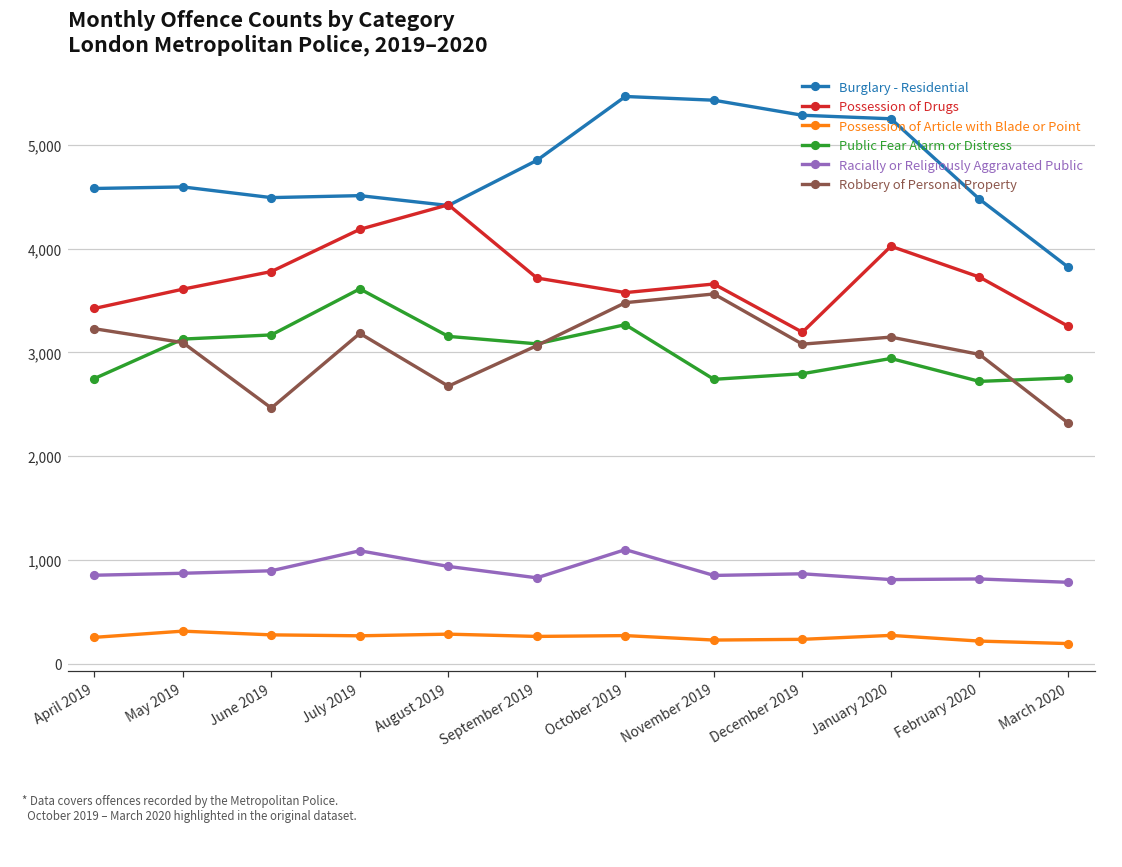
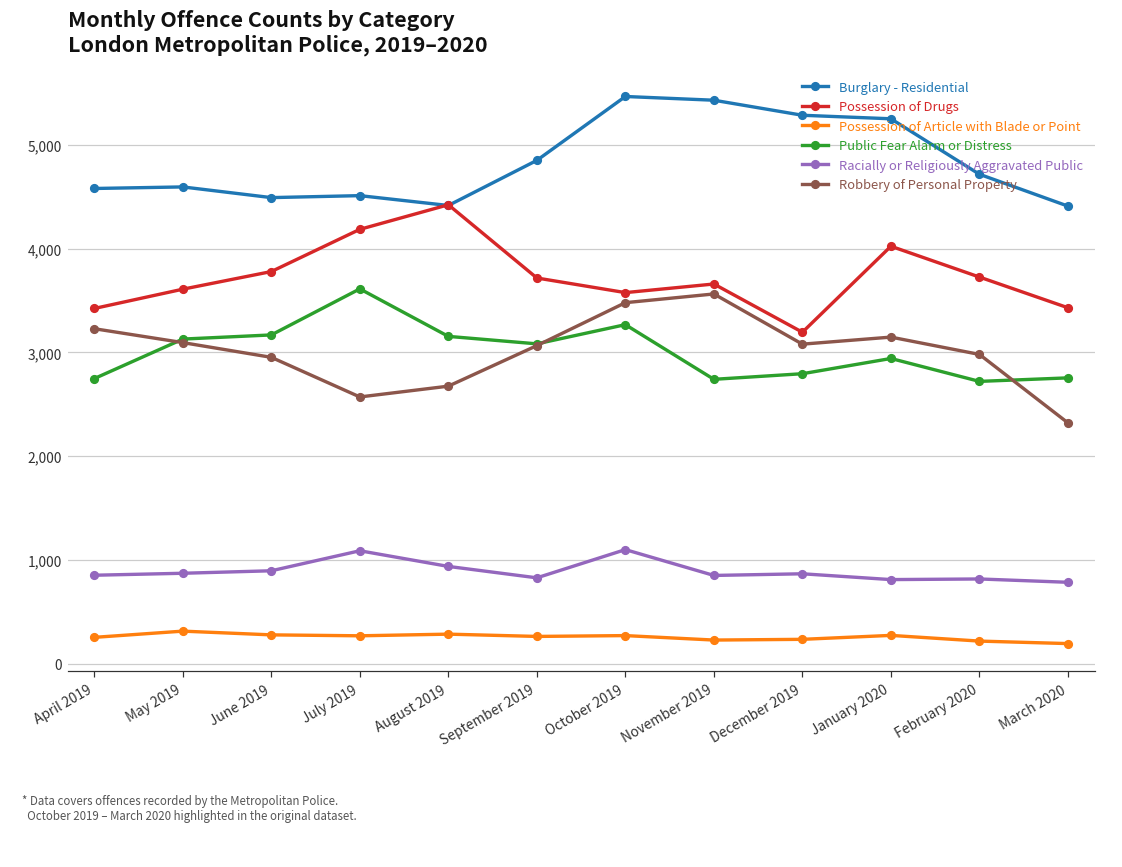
  {
    "Burglary - Residential": {
      "April 2019": "4,600",
      "May 2019": "4,600",
      "June 2019": "4,500",
      "July 2019": "4,500",
      "September 2019": "4,900",
      "October 2019": "5,500",
      "November 2019": "5,400",
      "December 2019": "5,300",
      "January 2020": "5,300",
-     "February 2020": "4,500",
-     "March 2020": "3,800"
+     "February 2020": "4,700",
+     "March 2020": "4,400"
    },
    "Possession of Drugs": {
      "April 2019": "3,400",
      "May 2019": "3,600",
      "June 2019": "3,800",
      "July 2019": "4,200",
      "September 2019": "3,700",
      "October 2019": "3,600",
      "November 2019": "3,700",
      "December 2019": "3,200",
      "January 2020": "4,000",
      "February 2020": "3,700",
-     "March 2020": "3,300"
+     "March 2020": "3,400"
    },
    "Possession of Article with Blade or Point": {
      "April 2019": "300",
      "May 2019": "300",
      "June 2019": "300",
      "July 2019": "300",
      "August 2019": "300",
      "September 2019": "300",
      "October 2019": "300",
      "November 2019": "200",
      "December 2019": "200",
      "January 2020": "300",
      "February 2020": "200",
      "March 2020": "200"
    },
    "Public Fear Alarm or Distress": {
      "April 2019": "2,700",
      "May 2019": "3,100",
      "June 2019": "3,200",
      "July 2019": "3,600",
      "August 2019": "3,200",
      "October 2019": "3,300",
      "November 2019": "2,700",
      "December 2019": "2,800",
      "January 2020": "2,900",
      "February 2020": "2,700",
      "March 2020": "2,800"
    },
    "Racially or Religiously Aggravated Public": {
      "April 2019": "900",
      "May 2019": "900",
      "June 2019": "900",
      "July 2019": "1,100",
      "August 2019": "900",
      "September 2019": "800",
      "October 2019": "1,100",
      "November 2019": "900",
      "December 2019": "900",
      "January 2020": "800",
      "February 2020": "800",
      "March 2020": "800"
    },
    "Robbery of Personal Property": {
      "April 2019": "3,200",
      "May 2019": "3,100",
-     "June 2019": "2,500",
-     "July 2019": "3,200",
+     "June 2019": "3,000",
+     "July 2019": "2,600",
      "August 2019": "2,700",
      "October 2019": "3,500",
      "November 2019": "3,600",
      "December 2019": "3,100",
      "January 2020": "3,100",
      "February 2020": "3,000",
      "March 2020": "2,300"
    }
  }
